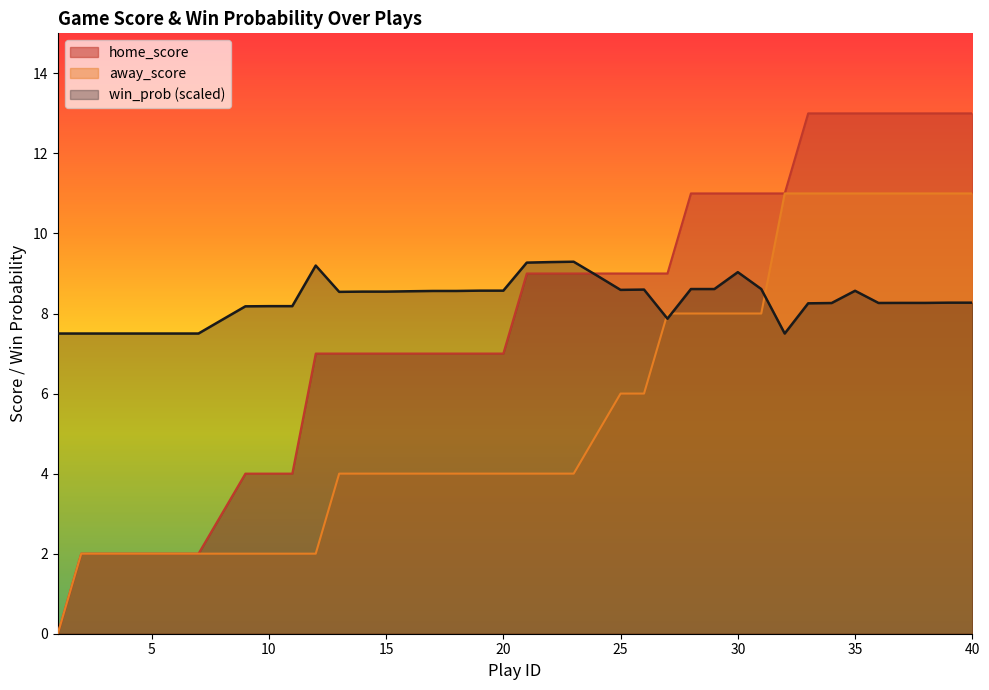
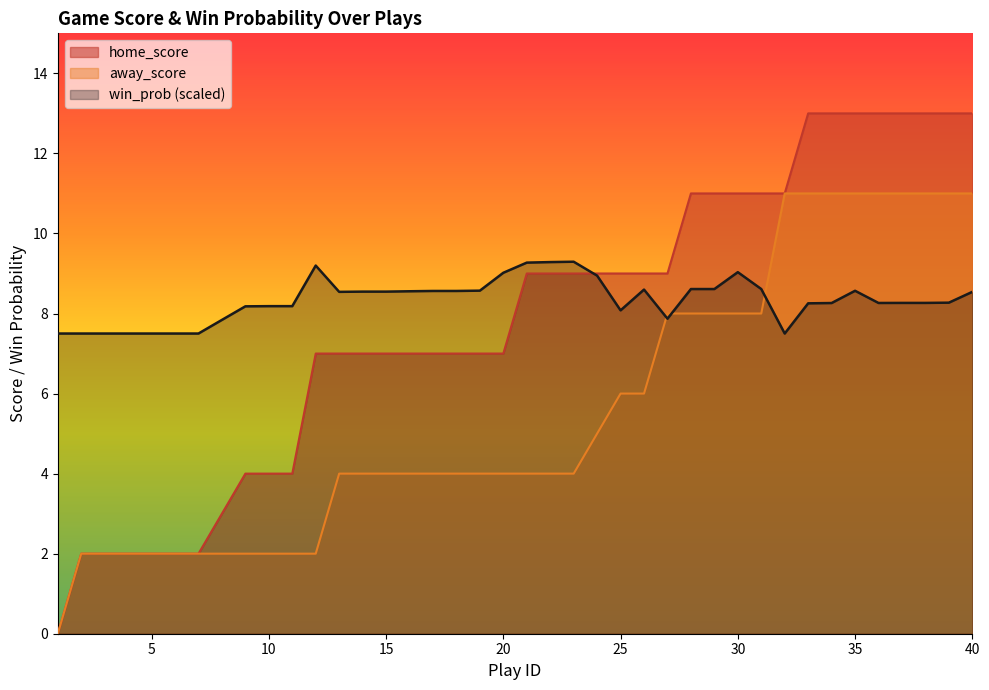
  {
    "win_prob (scaled)": {
      "5": 7.5,
      "10": 8.2,
      "15": 8.5,
-     "20": 8.6,
-     "25": 8.6,
+     "20": 9.0,
+     "25": 8.1,
      "30": 9.0,
      "35": 8.6,
-     "40": 8.3
+     "40": 8.5
    }
  }
